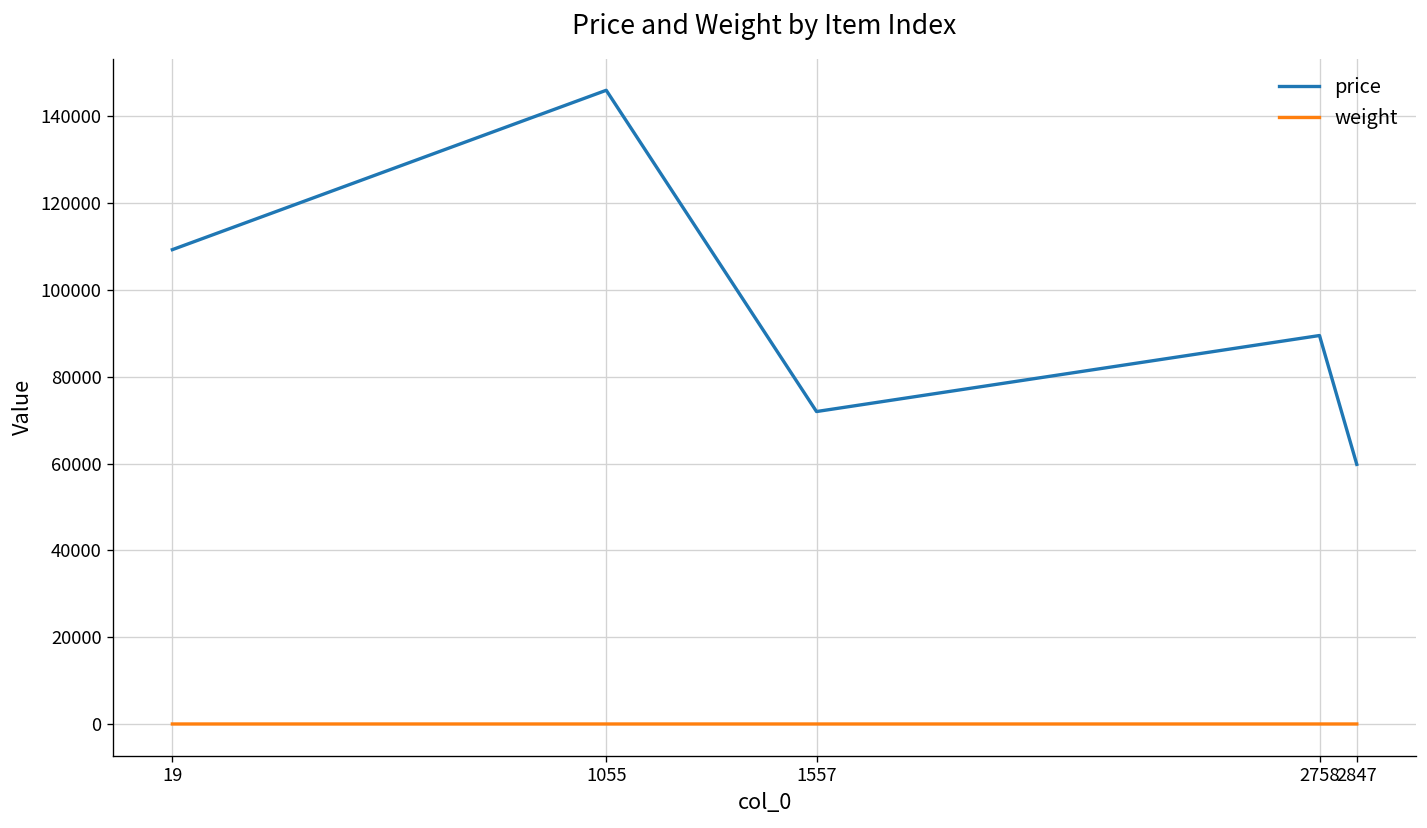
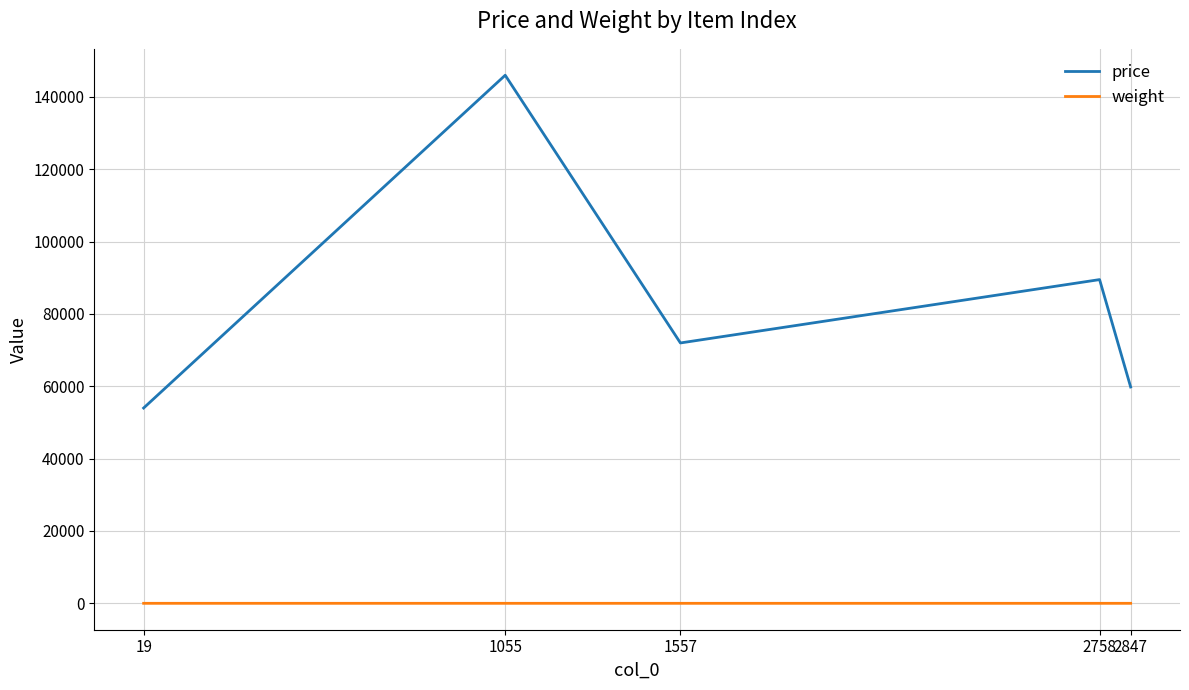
  {
    "price": {
-     "19": 109000,
+     "19": 54000,
      "1055": 146000,
      "1557": 72000,
      "2758": 89000,
      "2847": 60000
    },
    "weight": {
      "19": 0,
      "1055": 0,
      "1557": 0,
      "2758": 0,
      "2847": 0
    }
  }
